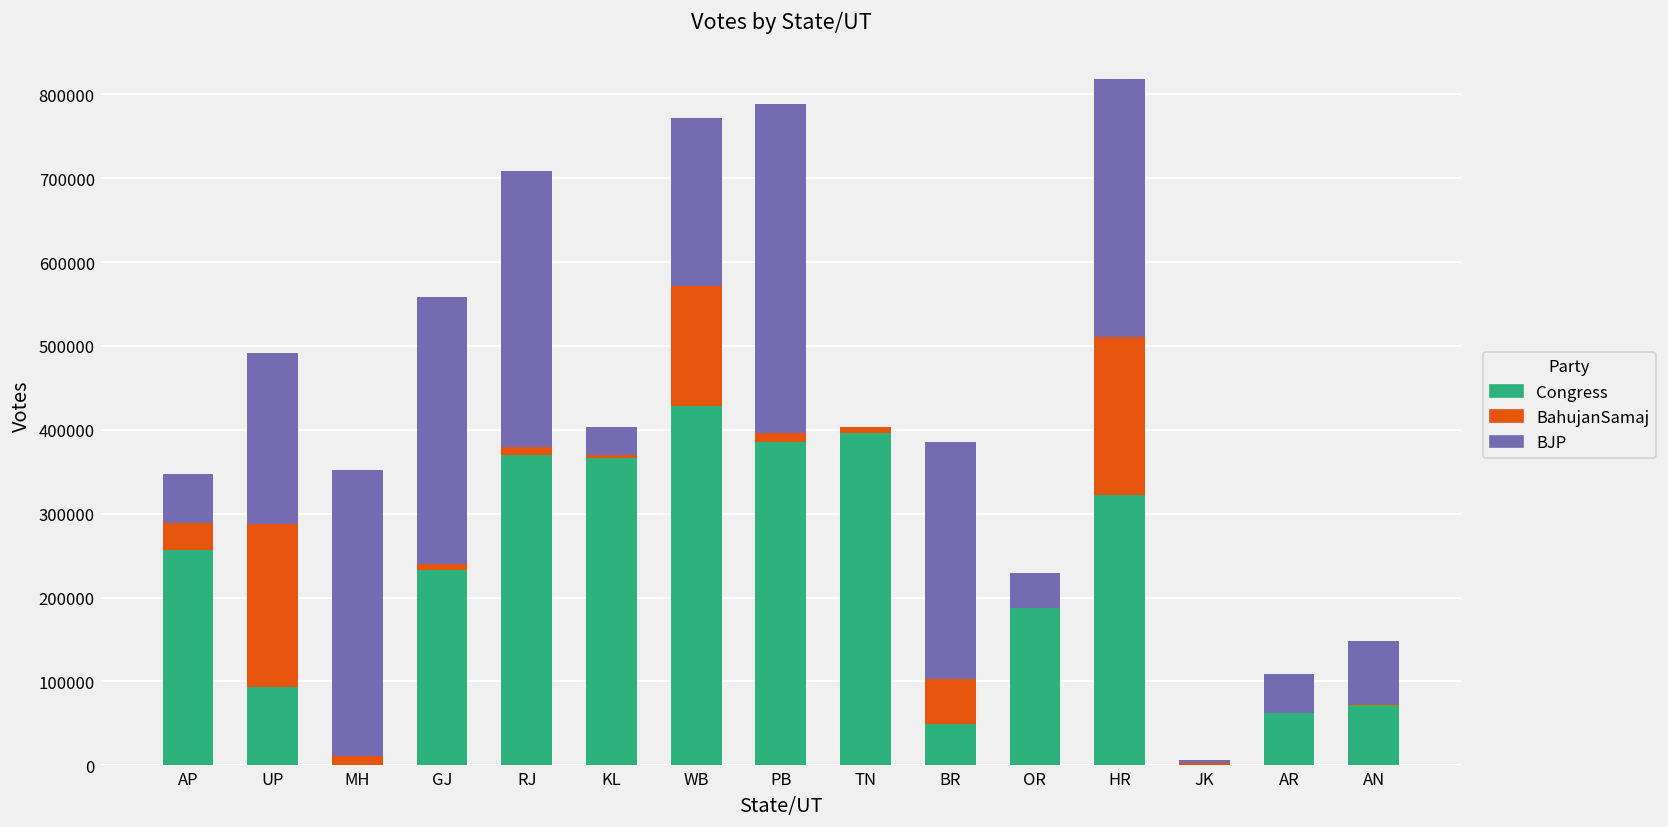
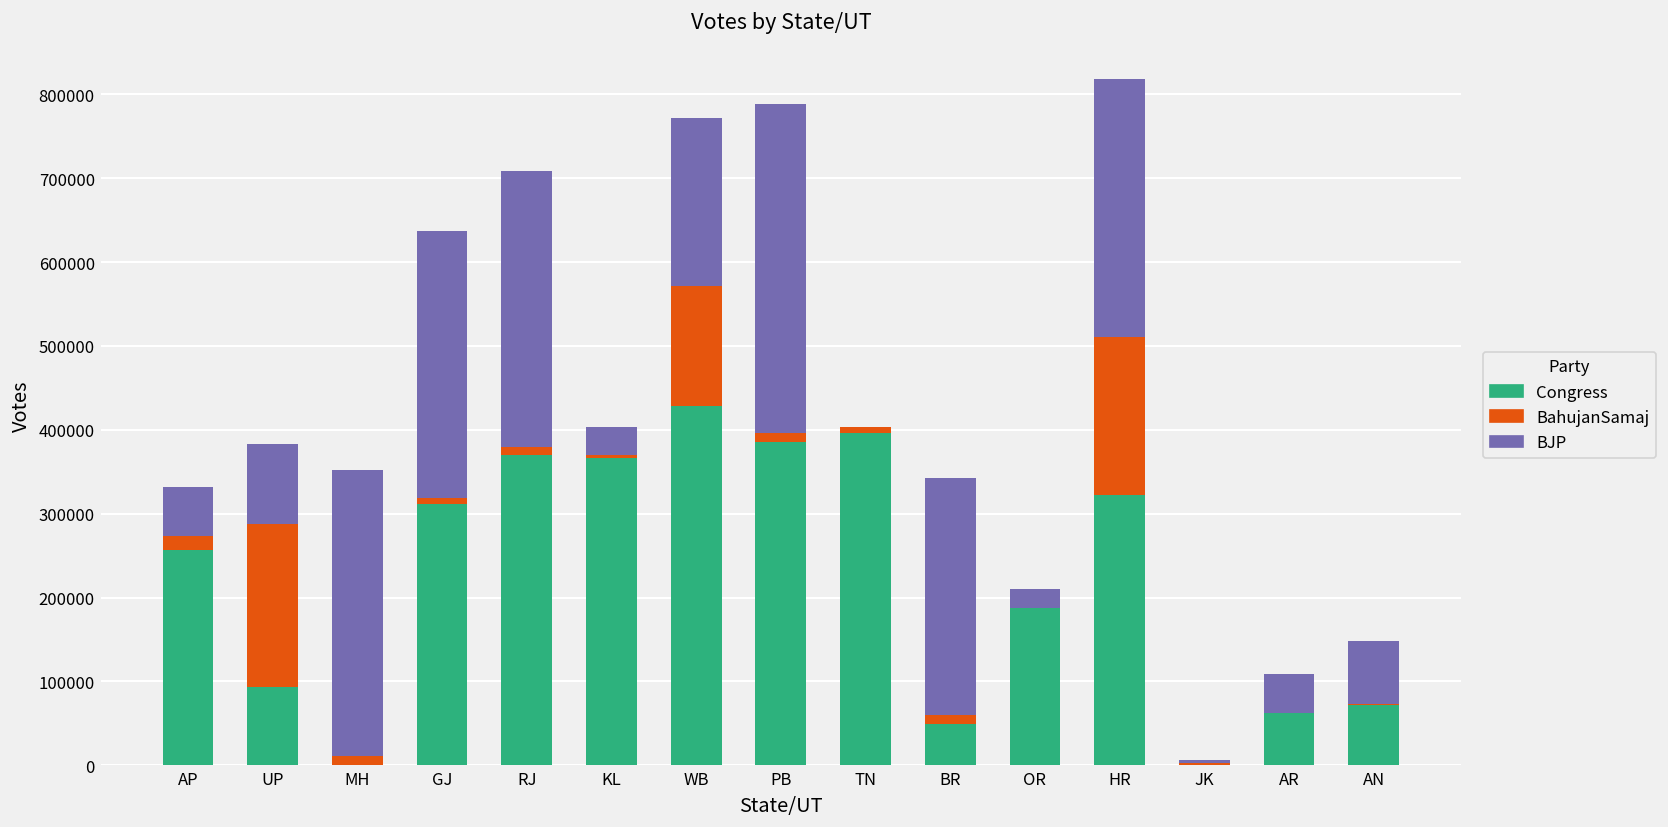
  {
    "Congress": {
      "AP": 260000,
      "UP": 90000,
      "MH": 0,
-     "GJ": 230000,
+     "GJ": 310000,
      "RJ": 370000,
      "KL": 370000,
      "WB": 430000,
      "PB": 390000,
      "TN": 400000,
      "BR": 50000,
      "OR": 190000,
      "HR": 320000,
      "JK": 0,
      "AR": 60000,
      "AN": 70000
    },
    "BahujanSamaj": {
-     "AP": 30000,
+     "AP": 20000,
      "UP": 190000,
      "MH": 10000,
      "GJ": 10000,
      "RJ": 10000,
      "KL": 0,
      "WB": 140000,
      "PB": 10000,
      "TN": 10000,
-     "BR": 50000,
+     "BR": 10000,
      "OR": 0,
      "HR": 190000,
      "AR": 0
    },
    "BJP": {
      "AP": 60000,
-     "UP": 200000,
+     "UP": 100000,
      "MH": 340000,
      "GJ": 320000,
      "RJ": 330000,
      "KL": 30000,
      "WB": 200000,
      "PB": 390000,
      "TN": 0,
      "BR": 280000,
-     "OR": 40000,
+     "OR": 20000,
      "HR": 310000,
      "JK": 0,
      "AR": 50000,
      "AN": 80000
    }
  }
